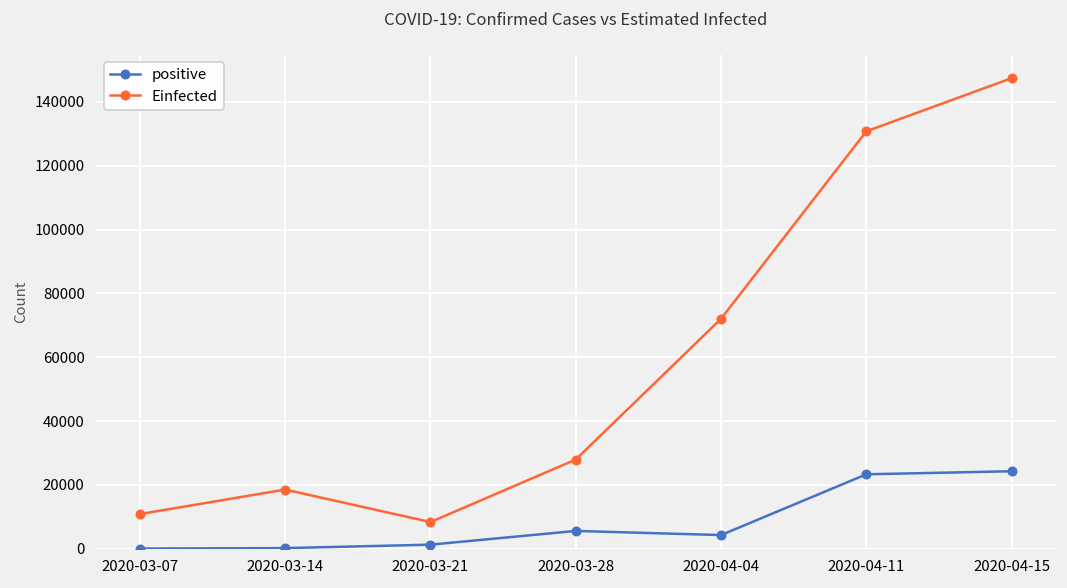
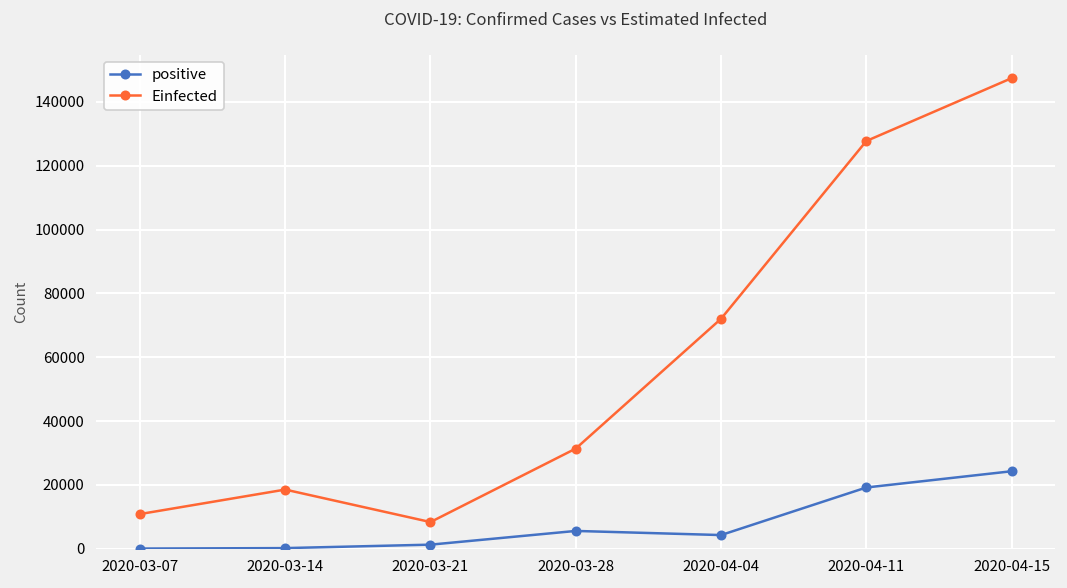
  {
    "positive": {
      "2020-03-07": 0,
      "2020-03-14": 0,
      "2020-03-21": 1000,
      "2020-03-28": 6000,
      "2020-04-04": 4000,
-     "2020-04-11": 23000,
+     "2020-04-11": 19000,
      "2020-04-15": 24000
    },
    "Einfected": {
      "2020-03-07": 11000,
      "2020-03-14": 19000,
      "2020-03-21": 8000,
-     "2020-03-28": 28000,
+     "2020-03-28": 31000,
      "2020-04-04": 72000,
-     "2020-04-11": 131000,
+     "2020-04-11": 128000,
      "2020-04-15": 147000
    }
  }
